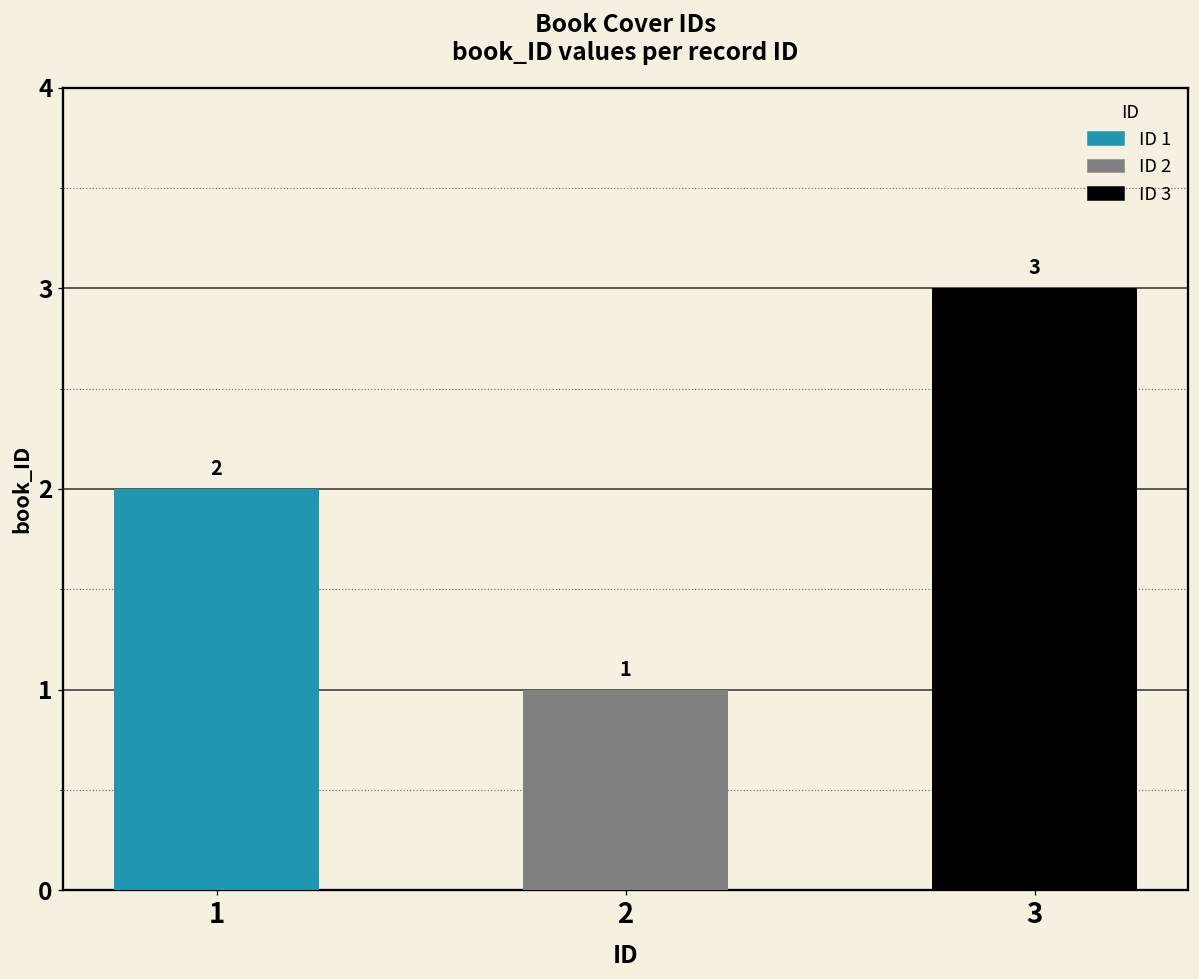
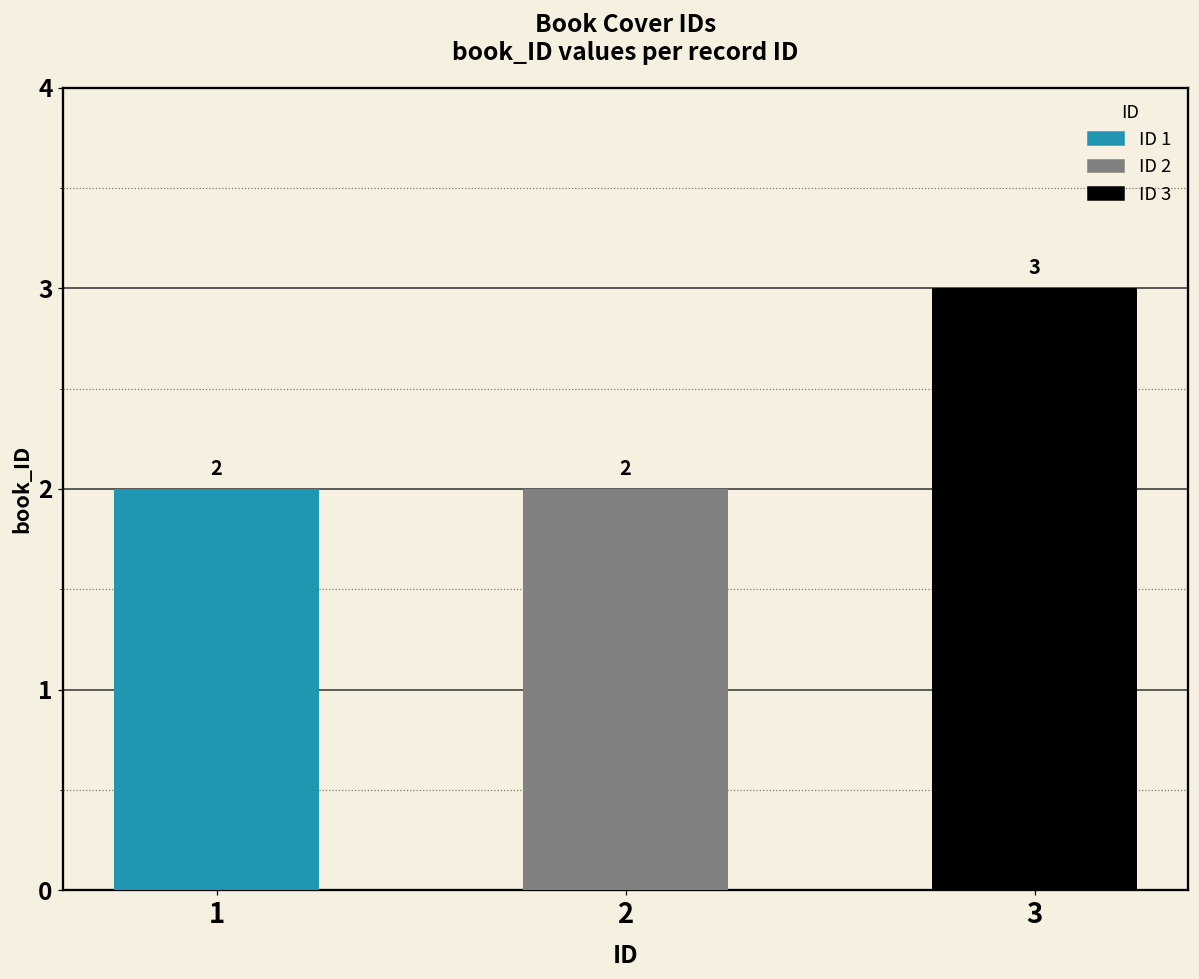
  {
    "1": 2,
-   "2": 1,
+   "2": 2,
    "3": 3
  }
